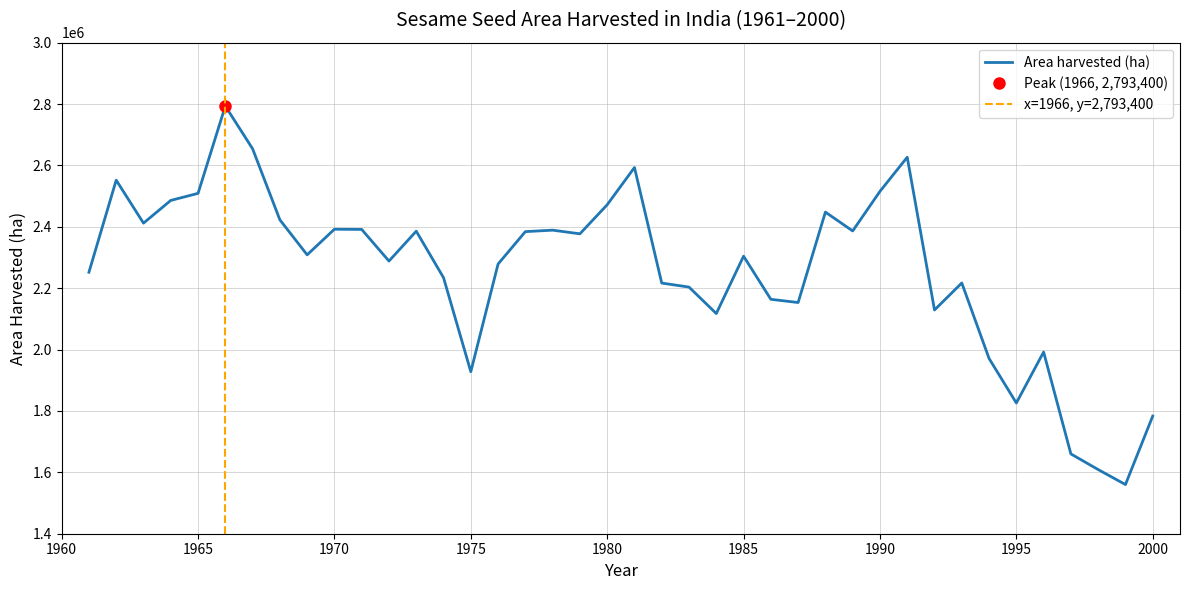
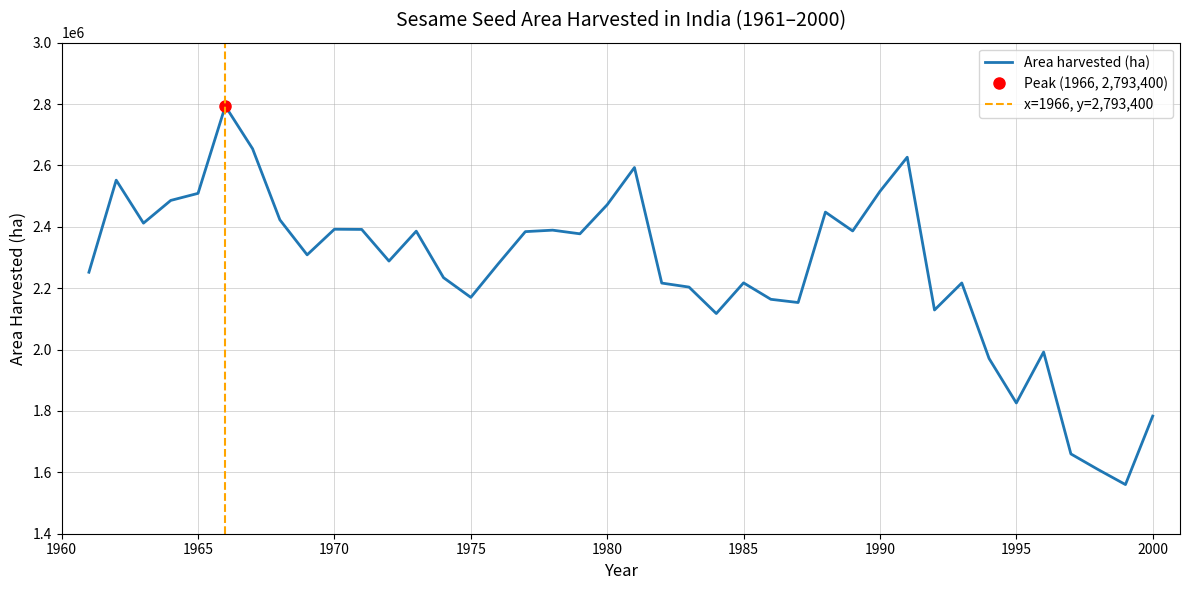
  {
    "Area harvested (ha)": {
      "1965": 2510000,
      "1970": 2390000,
-     "1975": 1930000,
+     "1975": 2170000,
      "1980": 2470000,
-     "1985": 2300000,
+     "1985": 2220000,
      "1990": 2520000,
      "1995": 1830000,
      "2000": 1780000
    }
  }
